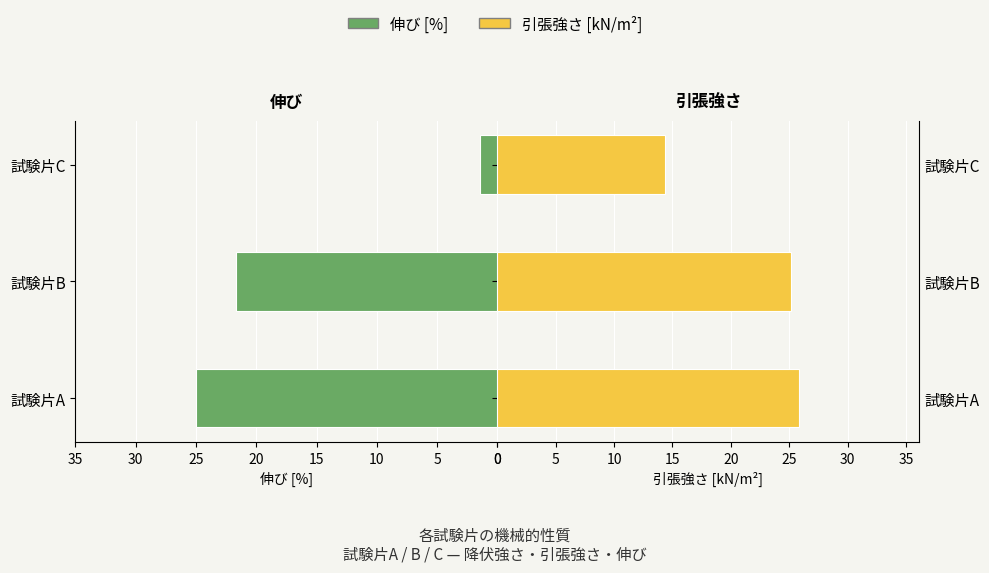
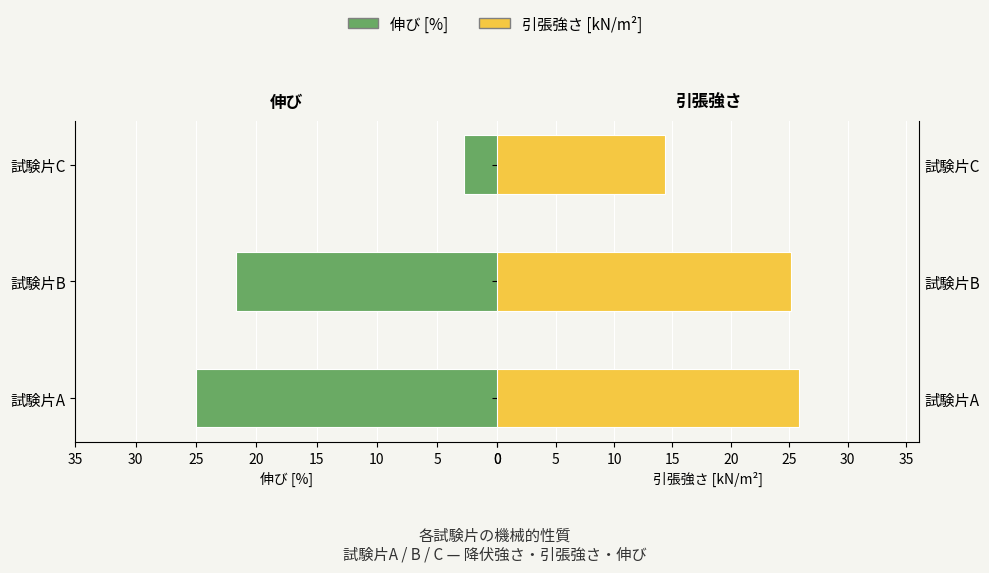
  {
    "伸び": {
-     "試験片C": 1.5,
+     "試験片C": 2.8,
      "試験片B": 21.7,
      "試験片A": 25.0
    },
    "引張強さ": {
      "試験片C": 14.3,
      "試験片B": 25.2,
      "試験片A": 25.8
    }
  }
